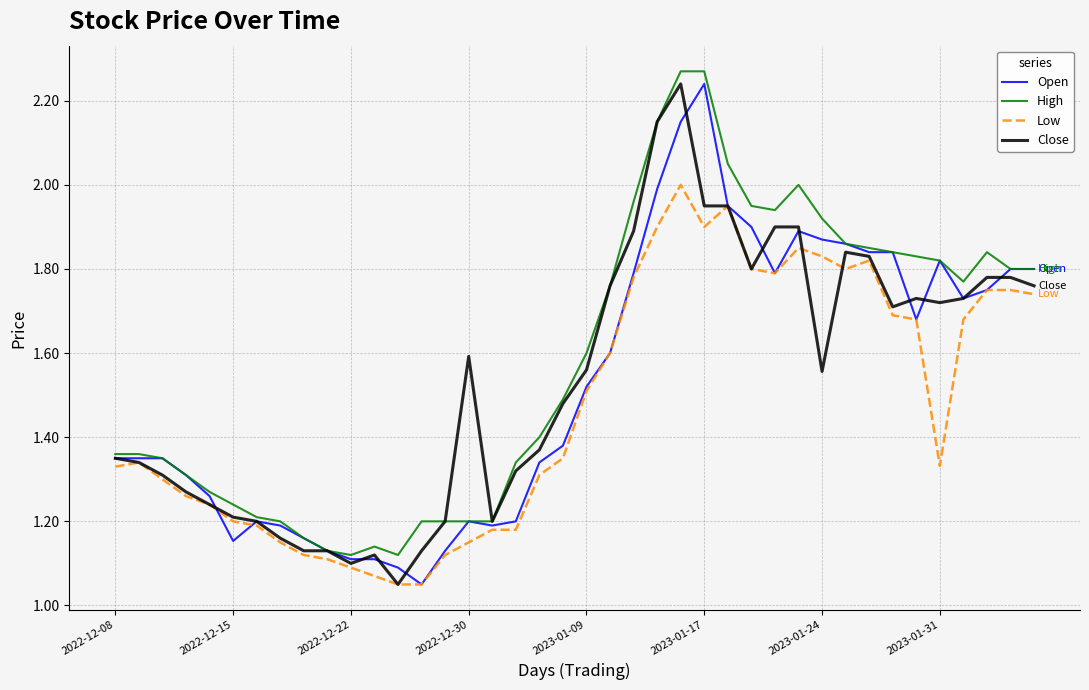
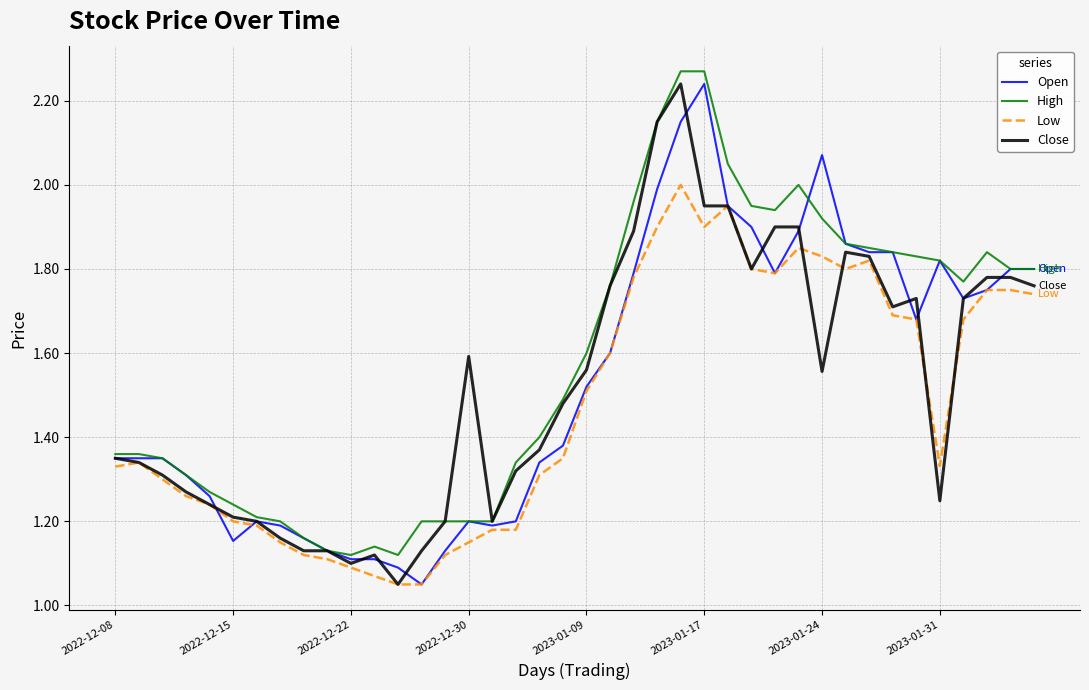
  {
    "Open": {
      "2022-12-15": 1.15,
      "2022-12-22": 1.11,
      "2023-01-09": 1.52,
      "2023-01-17": 2.24,
-     "2023-01-24": 1.87
+     "2023-01-24": 2.07
    },
    "High": {
      "2022-12-08": 1.36,
      "2022-12-15": 1.24,
      "2022-12-22": 1.12,
      "2023-01-09": 1.60,
      "2023-01-17": 2.27,
      "2023-01-24": 1.92
    },
    "Low": {
      "2022-12-08": 1.33,
      "2022-12-15": 1.20,
      "2022-12-22": 1.09,
      "2022-12-30": 1.15,
      "2023-01-09": 1.51,
      "2023-01-17": 1.90,
      "2023-01-24": 1.83,
      "2023-01-31": 1.33
    },
    "Close": {
      "2022-12-15": 1.21,
      "2022-12-22": 1.10,
      "2022-12-30": 1.59,
      "2023-01-09": 1.56,
      "2023-01-17": 1.95,
      "2023-01-24": 1.56,
-     "2023-01-31": 1.72
+     "2023-01-31": 1.25
    }
  }
